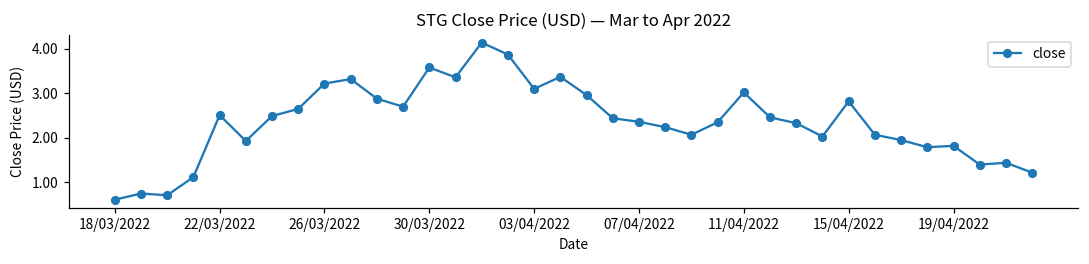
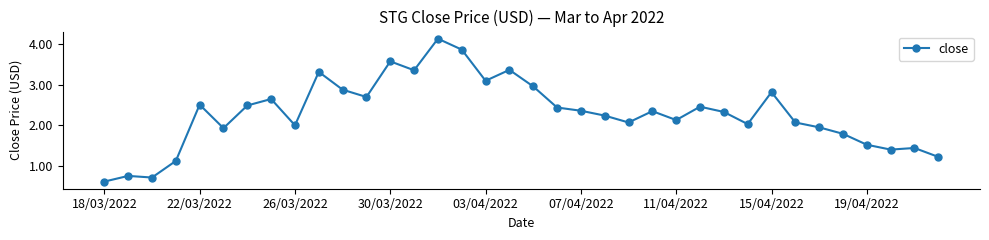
  {
    "18/03/2022": 0.6,
    "22/03/2022": 2.5,
-   "26/03/2022": 3.2,
+   "26/03/2022": 2.0,
    "30/03/2022": 3.6,
    "03/04/2022": 3.1,
    "07/04/2022": 2.4,
-   "11/04/2022": 3.0,
+   "11/04/2022": 2.1,
    "15/04/2022": 2.8,
-   "19/04/2022": 1.8
+   "19/04/2022": 1.5
  }
